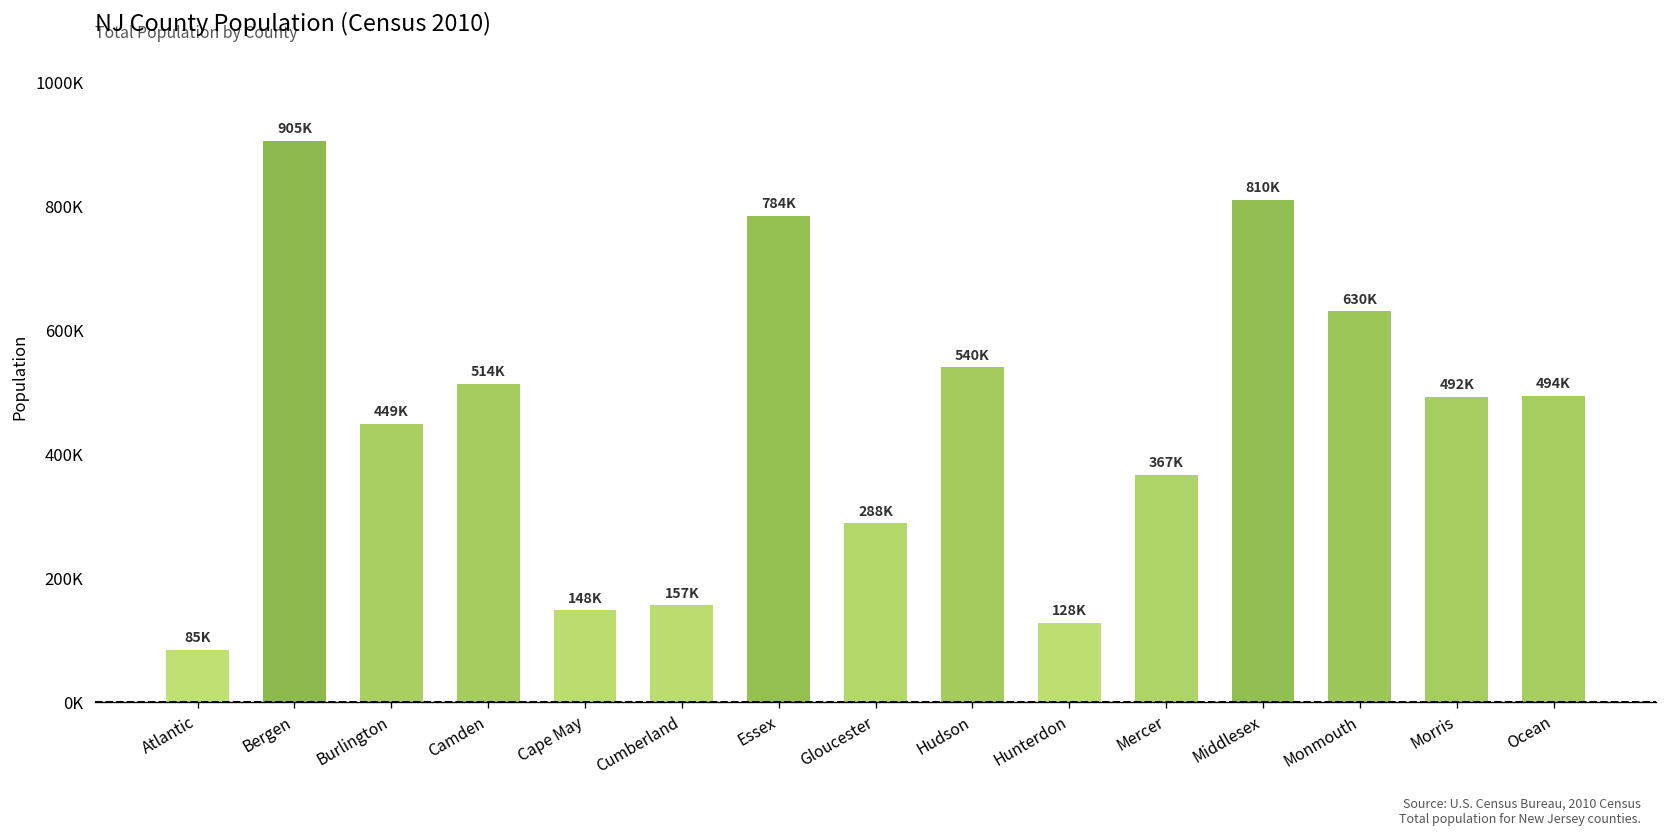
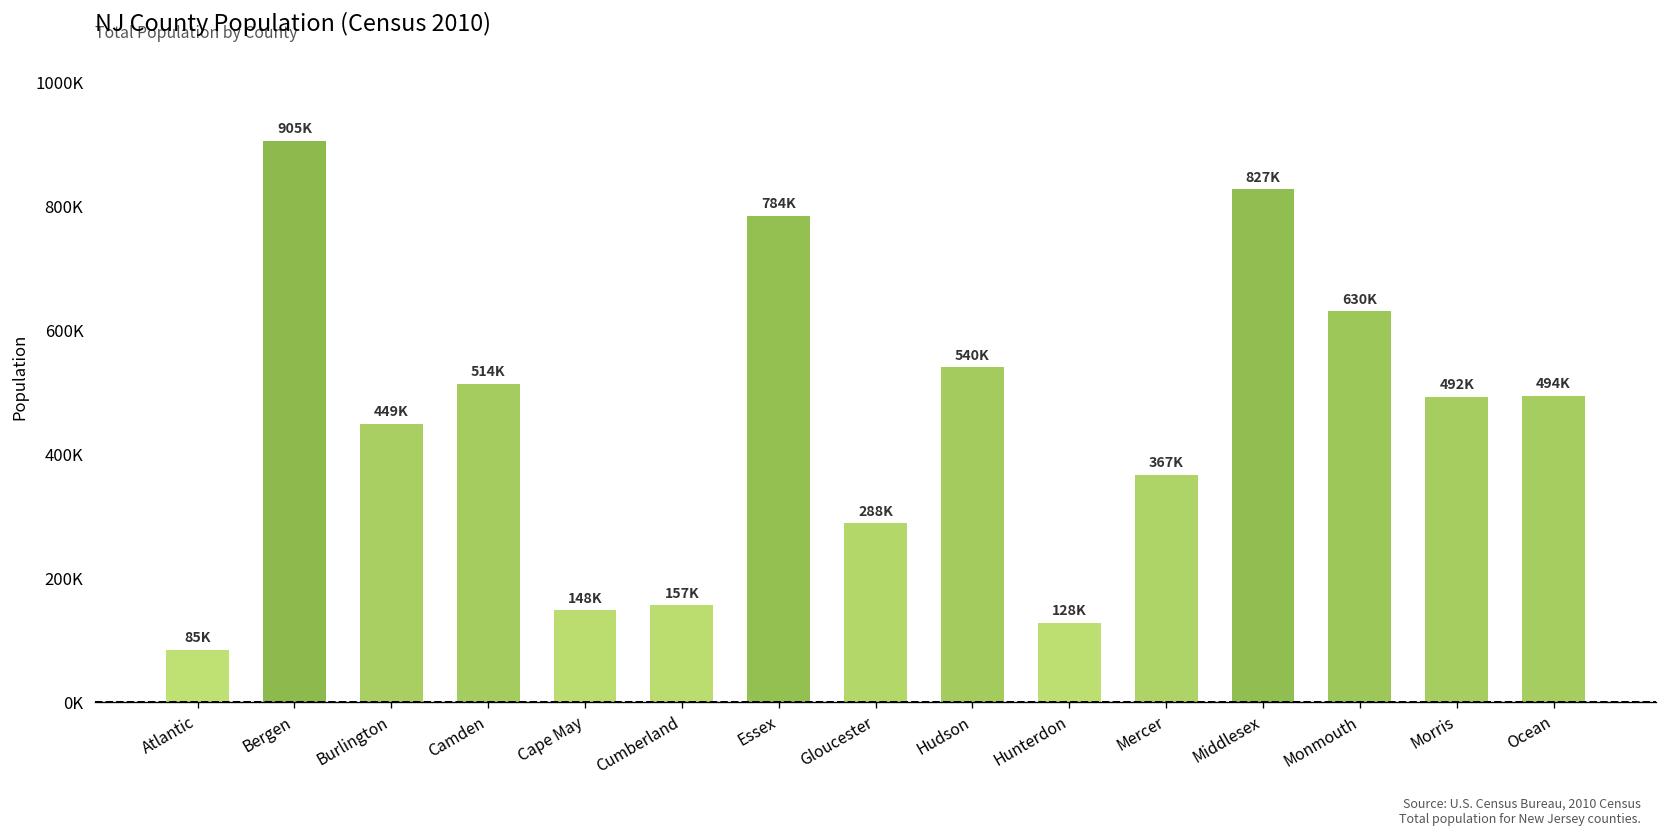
  {
    "Atlantic": "85K",
    "Bergen": "905K",
    "Burlington": "449K",
    "Camden": "514K",
    "Cape May": "148K",
    "Cumberland": "157K",
    "Essex": "784K",
    "Gloucester": "288K",
    "Hudson": "540K",
    "Hunterdon": "128K",
    "Mercer": "367K",
-   "Middlesex": "810K",
+   "Middlesex": "827K",
    "Monmouth": "630K",
    "Morris": "492K",
    "Ocean": "494K"
  }
